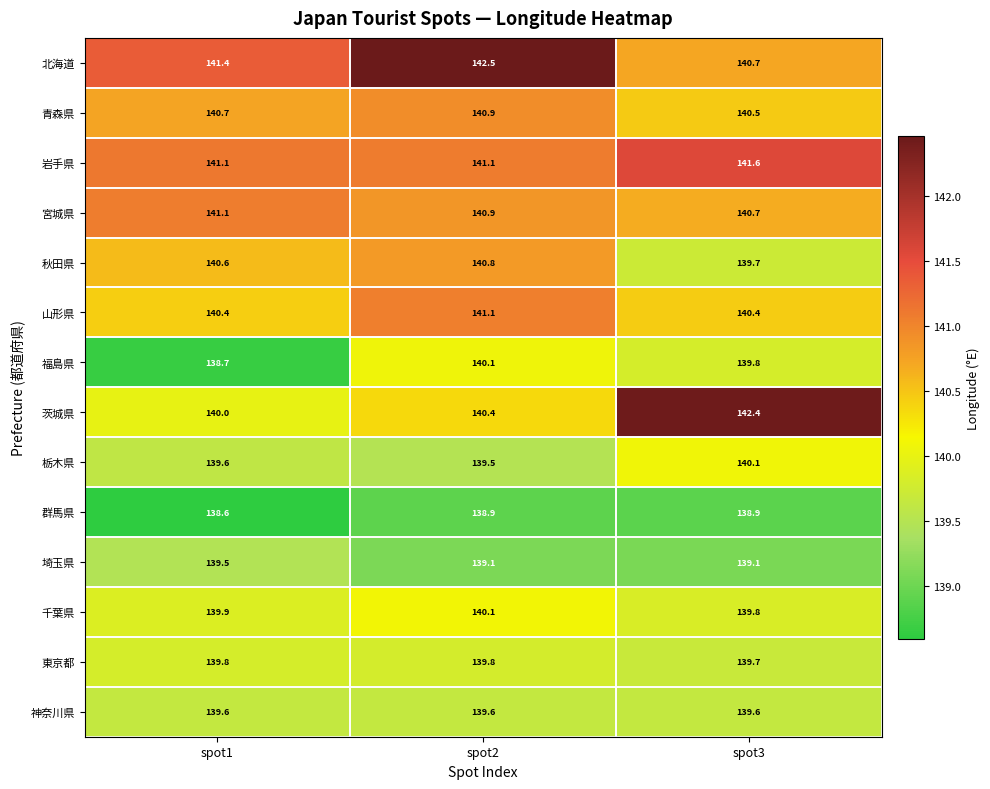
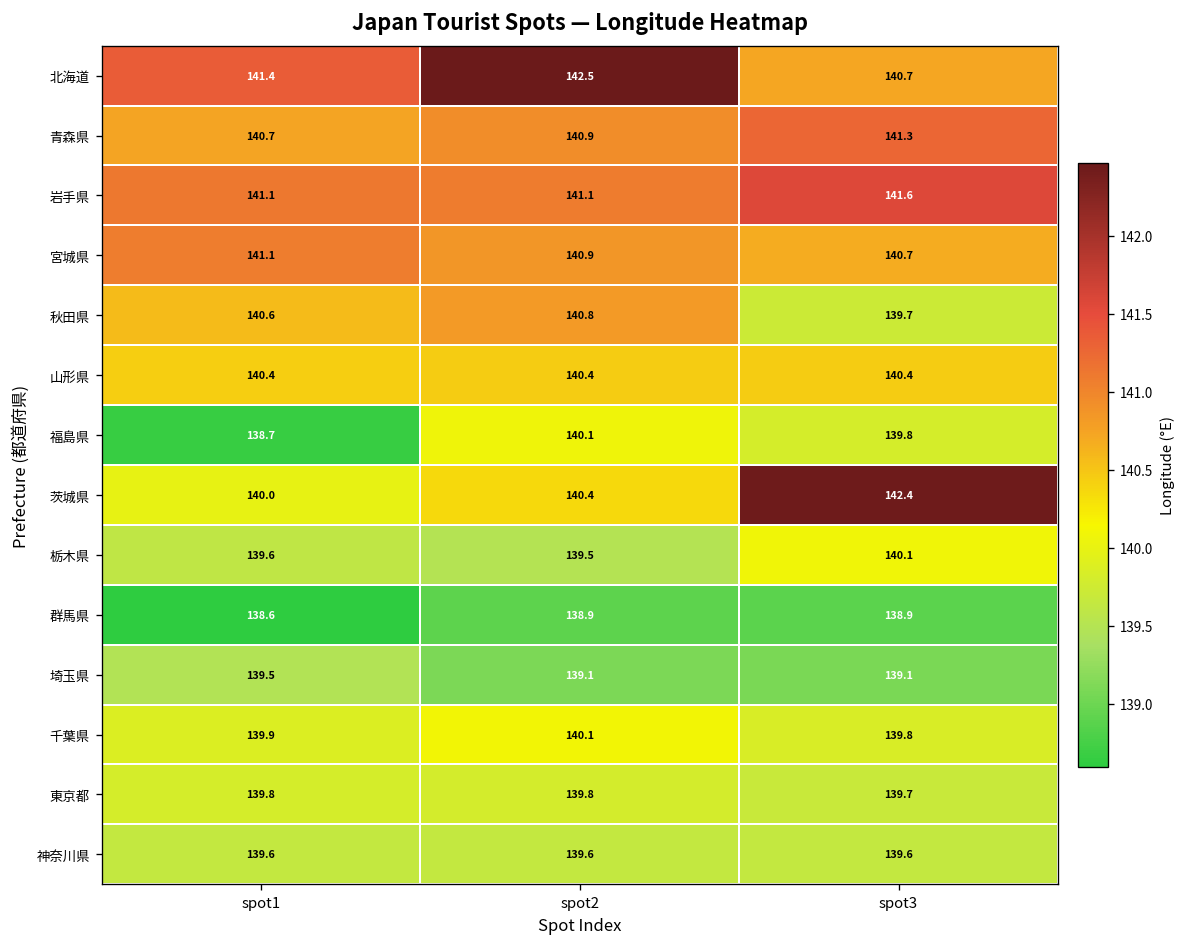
  {
    "北海道": {
      "spot1": 141.4,
      "spot2": 142.5,
      "spot3": 140.7
    },
    "青森県": {
      "spot1": 140.7,
      "spot2": 140.9,
-     "spot3": 140.5
+     "spot3": 141.3
    },
    "岩手県": {
      "spot1": 141.1,
      "spot2": 141.1,
      "spot3": 141.6
    },
    "宮城県": {
      "spot1": 141.1,
      "spot2": 140.9,
      "spot3": 140.7
    },
    "秋田県": {
      "spot1": 140.6,
      "spot2": 140.8,
      "spot3": 139.7
    },
    "山形県": {
      "spot1": 140.4,
-     "spot2": 141.1,
+     "spot2": 140.4,
      "spot3": 140.4
    },
    "福島県": {
      "spot1": 138.7,
      "spot2": 140.1,
      "spot3": 139.8
    },
    "茨城県": {
      "spot1": 140.0,
      "spot2": 140.4,
      "spot3": 142.4
    },
    "栃木県": {
      "spot1": 139.6,
      "spot2": 139.5,
      "spot3": 140.1
    },
    "群馬県": {
      "spot1": 138.6,
      "spot2": 138.9,
      "spot3": 138.9
    },
    "埼玉県": {
      "spot1": 139.5,
      "spot2": 139.1,
      "spot3": 139.1
    },
    "千葉県": {
      "spot1": 139.9,
      "spot2": 140.1,
      "spot3": 139.8
    },
    "東京都": {
      "spot1": 139.8,
      "spot2": 139.8,
      "spot3": 139.7
    },
    "神奈川県": {
      "spot1": 139.6,
      "spot2": 139.6,
      "spot3": 139.6
    }
  }
